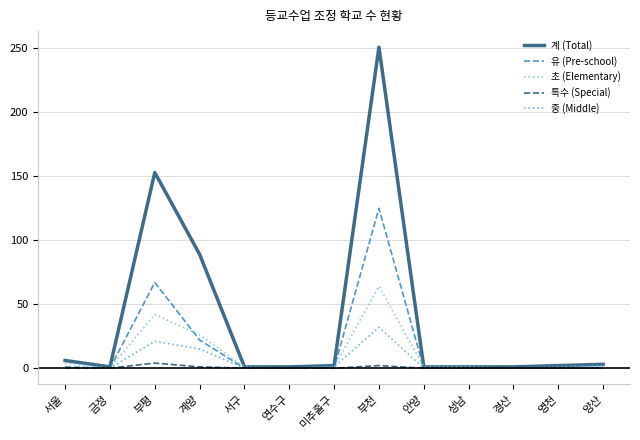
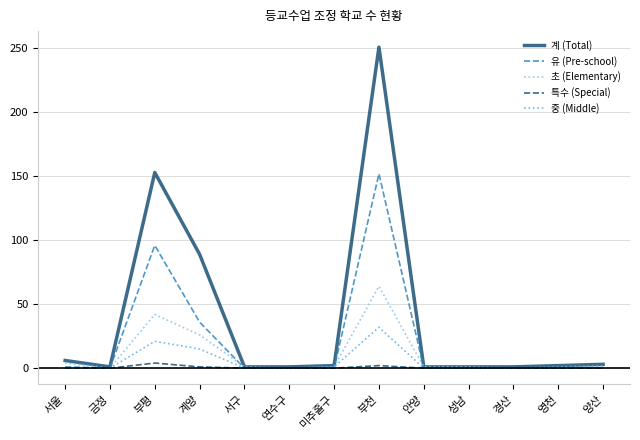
  {
    "유 (Pre-school)": {
-     "부평": 67,
-     "계양": 22,
-     "부천": 125
+     "부평": 96,
+     "계양": 36,
+     "부천": 152
    }
  }
